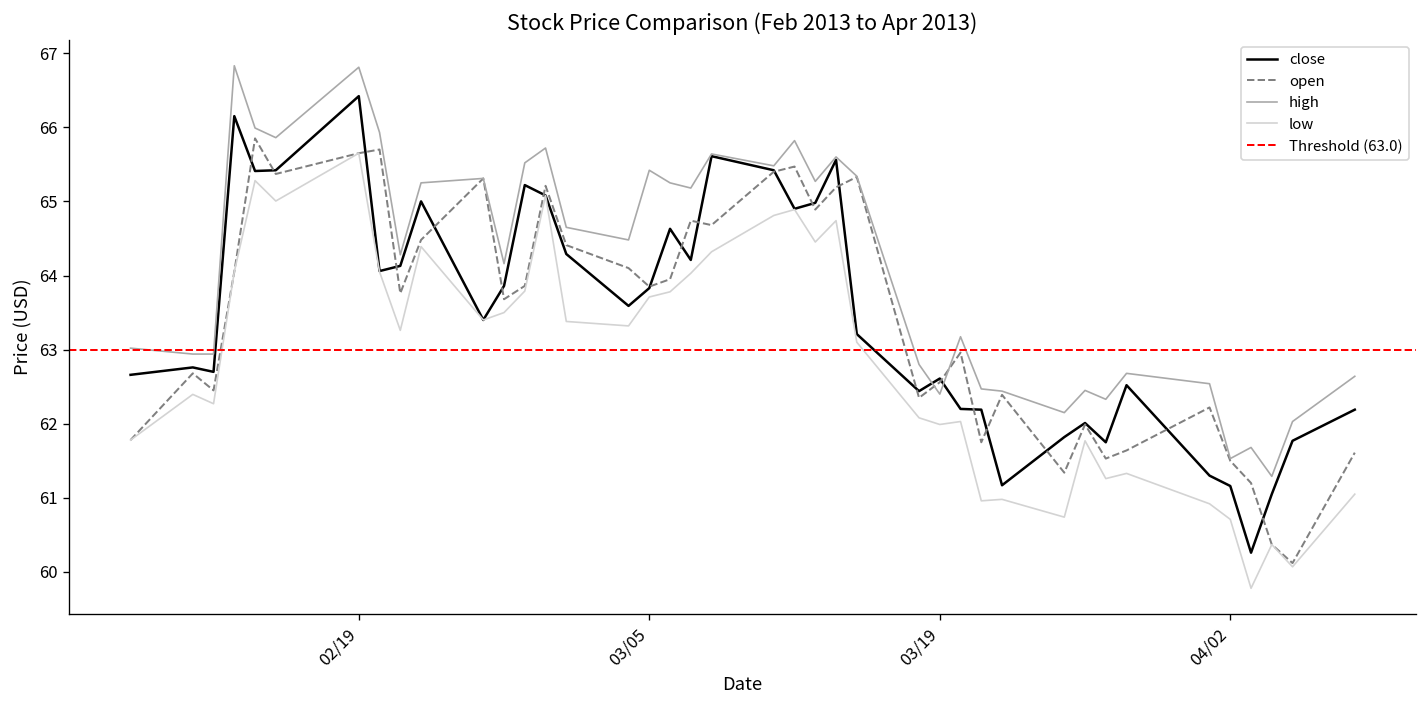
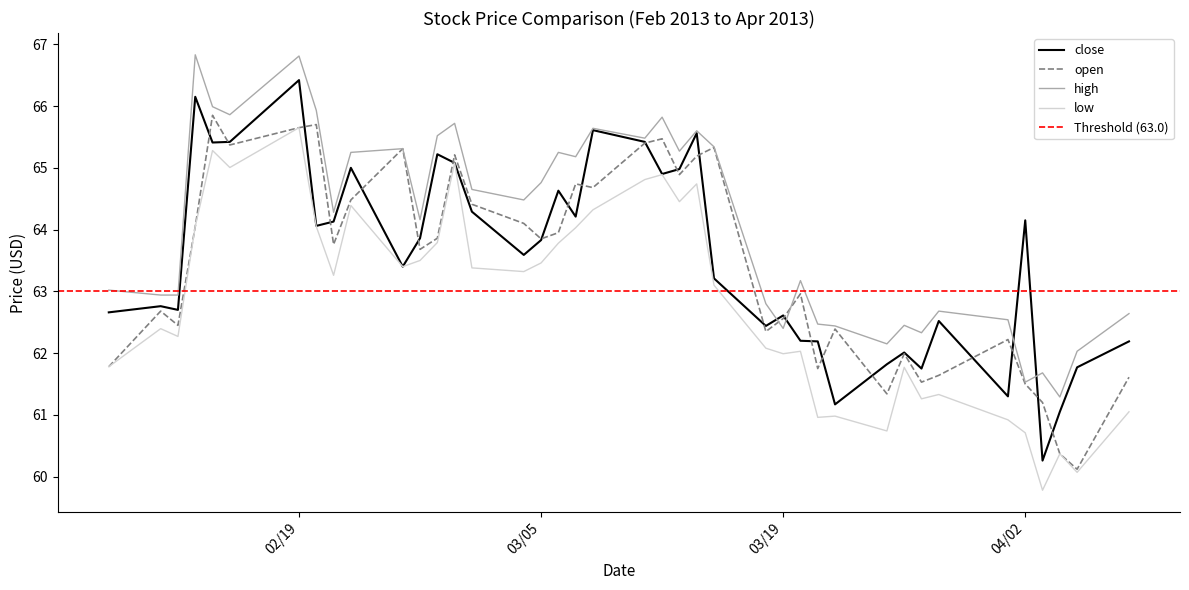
  {
    "close": {
      "02/19": 66.4,
      "03/19": 62.6,
-     "04/02": 61.2
+     "04/02": 64.2
    },
    "open": {
      "03/19": 62.6
    },
    "high": {
      "02/19": 66.8,
-     "03/05": 65.4,
+     "03/05": 64.8,
      "03/19": 62.4
    },
    "low": {
-     "03/05": 63.7,
+     "03/05": 63.5,
      "03/19": 62.0,
      "04/02": 60.7
    }
  }
